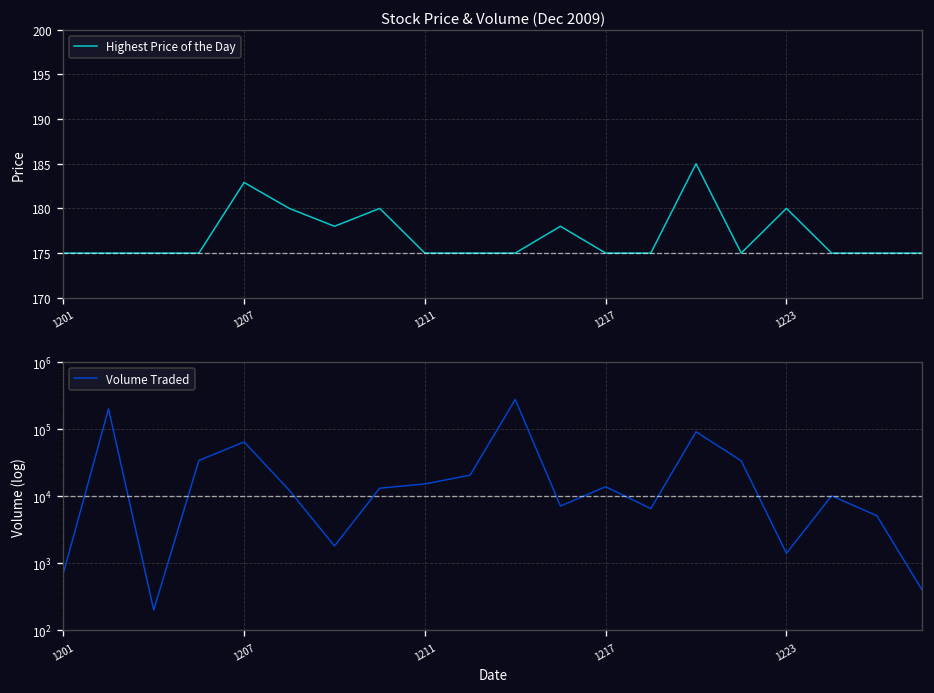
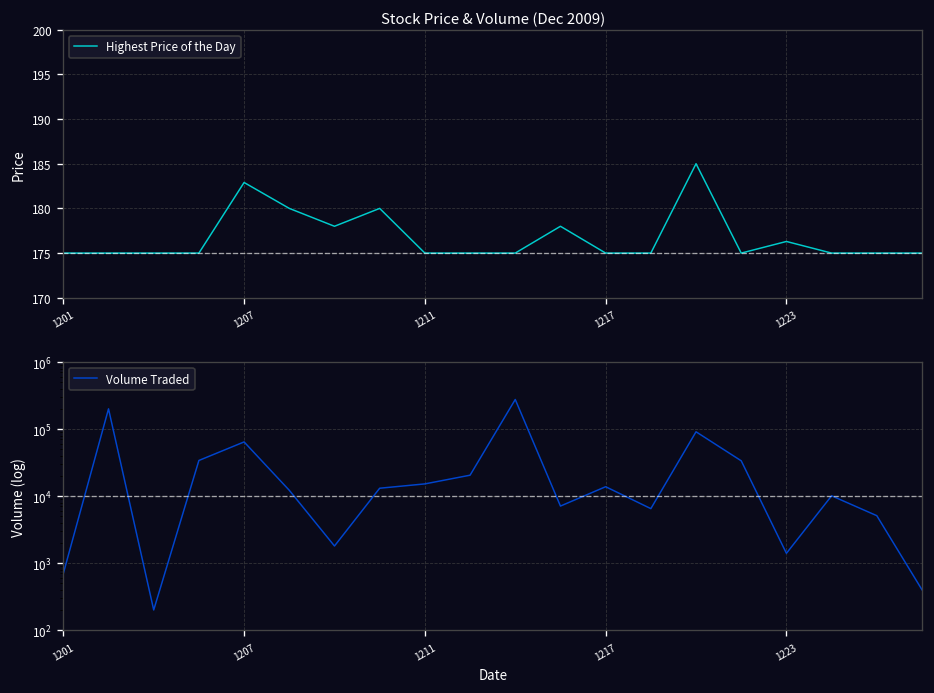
  {
    "Stock Price & Volume (Dec 2009)": {
      "1201": 175,
      "1207": 183,
      "1211": 175,
      "1217": 175,
-     "1223": 180
+     "1223": 176
    }
  }
